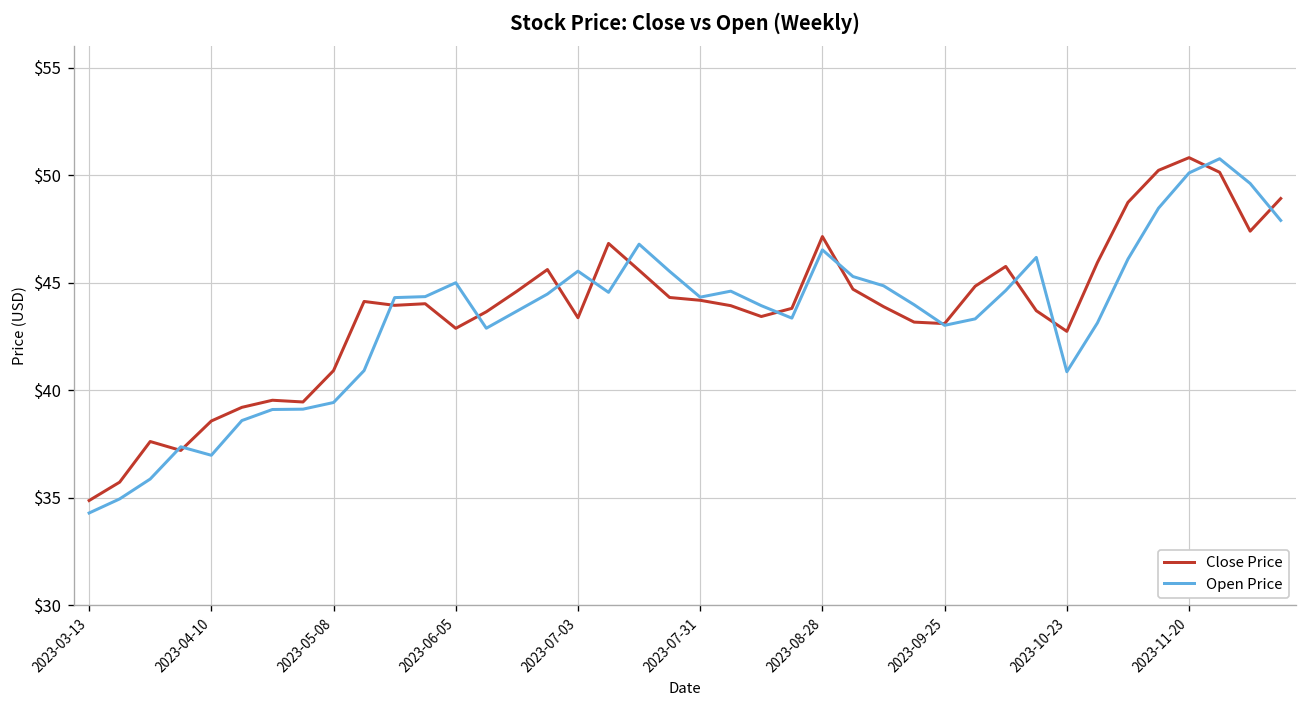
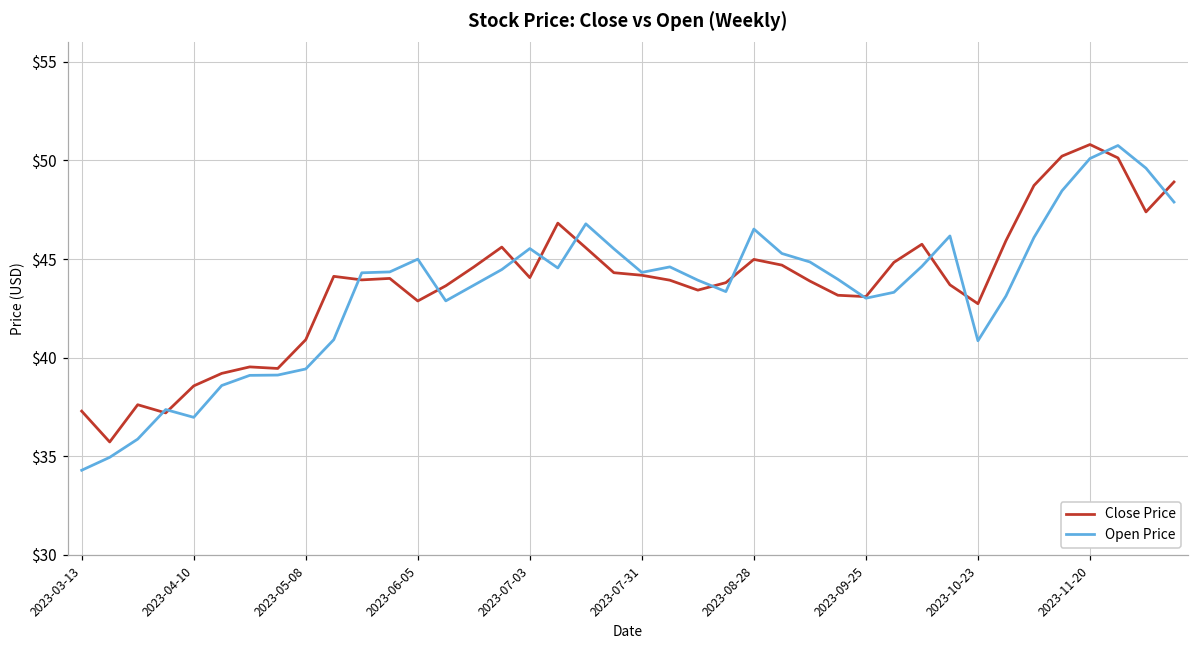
  {
    "Close Price": {
-     "2023-03-13": "$34.9",
+     "2023-03-13": "$37.3",
      "2023-04-10": "$38.6",
      "2023-05-08": "$40.9",
      "2023-06-05": "$42.9",
-     "2023-07-03": "$43.4",
+     "2023-07-03": "$44.1",
      "2023-07-31": "$44.2",
-     "2023-08-28": "$47.1",
+     "2023-08-28": "$45.0",
      "2023-10-23": "$42.7",
      "2023-11-20": "$50.8"
    },
    "Open Price": {
      "2023-03-13": "$34.3",
      "2023-04-10": "$37.0",
      "2023-05-08": "$39.4",
      "2023-06-05": "$45.0",
      "2023-07-03": "$45.5",
      "2023-07-31": "$44.3",
      "2023-08-28": "$46.5",
      "2023-10-23": "$40.9",
      "2023-11-20": "$50.1"
    }
  }
